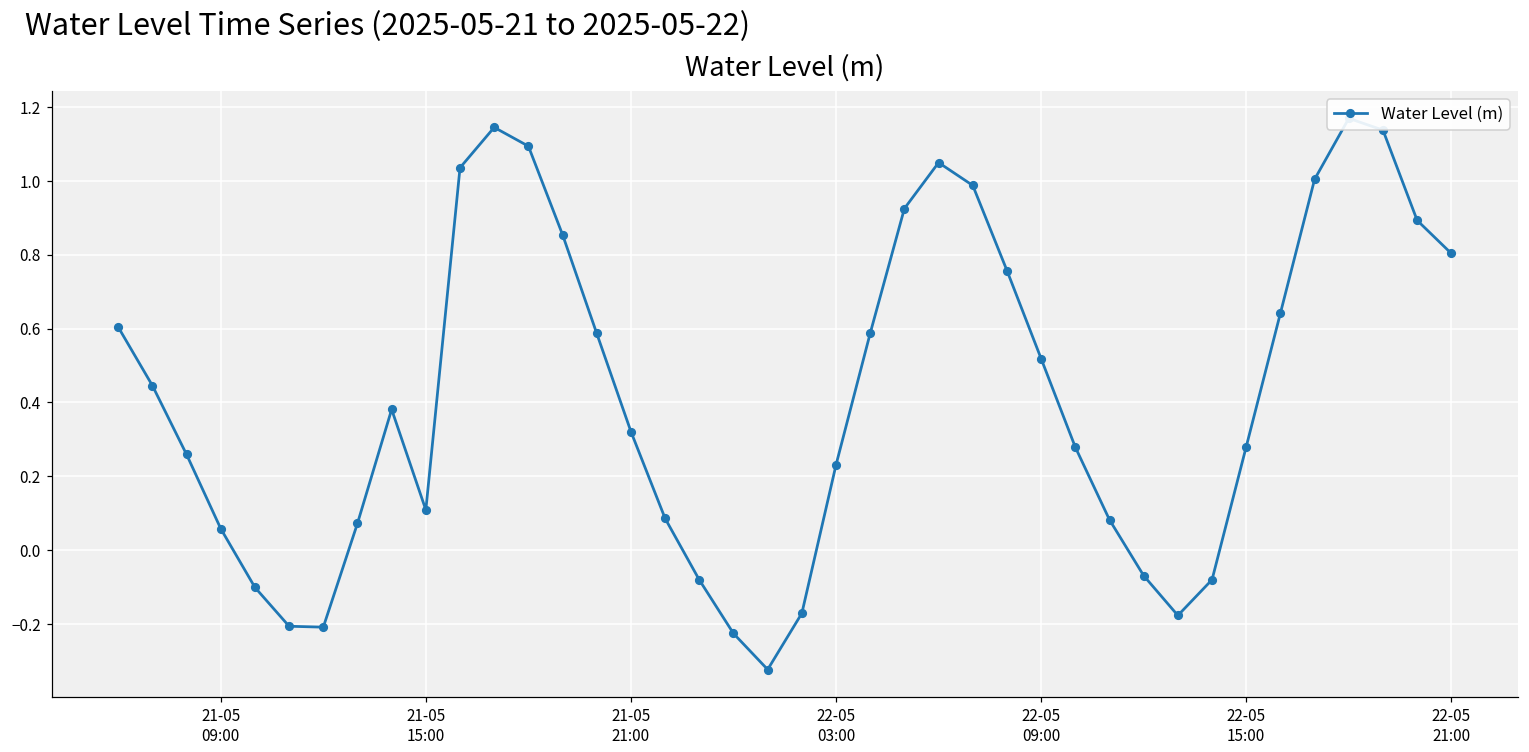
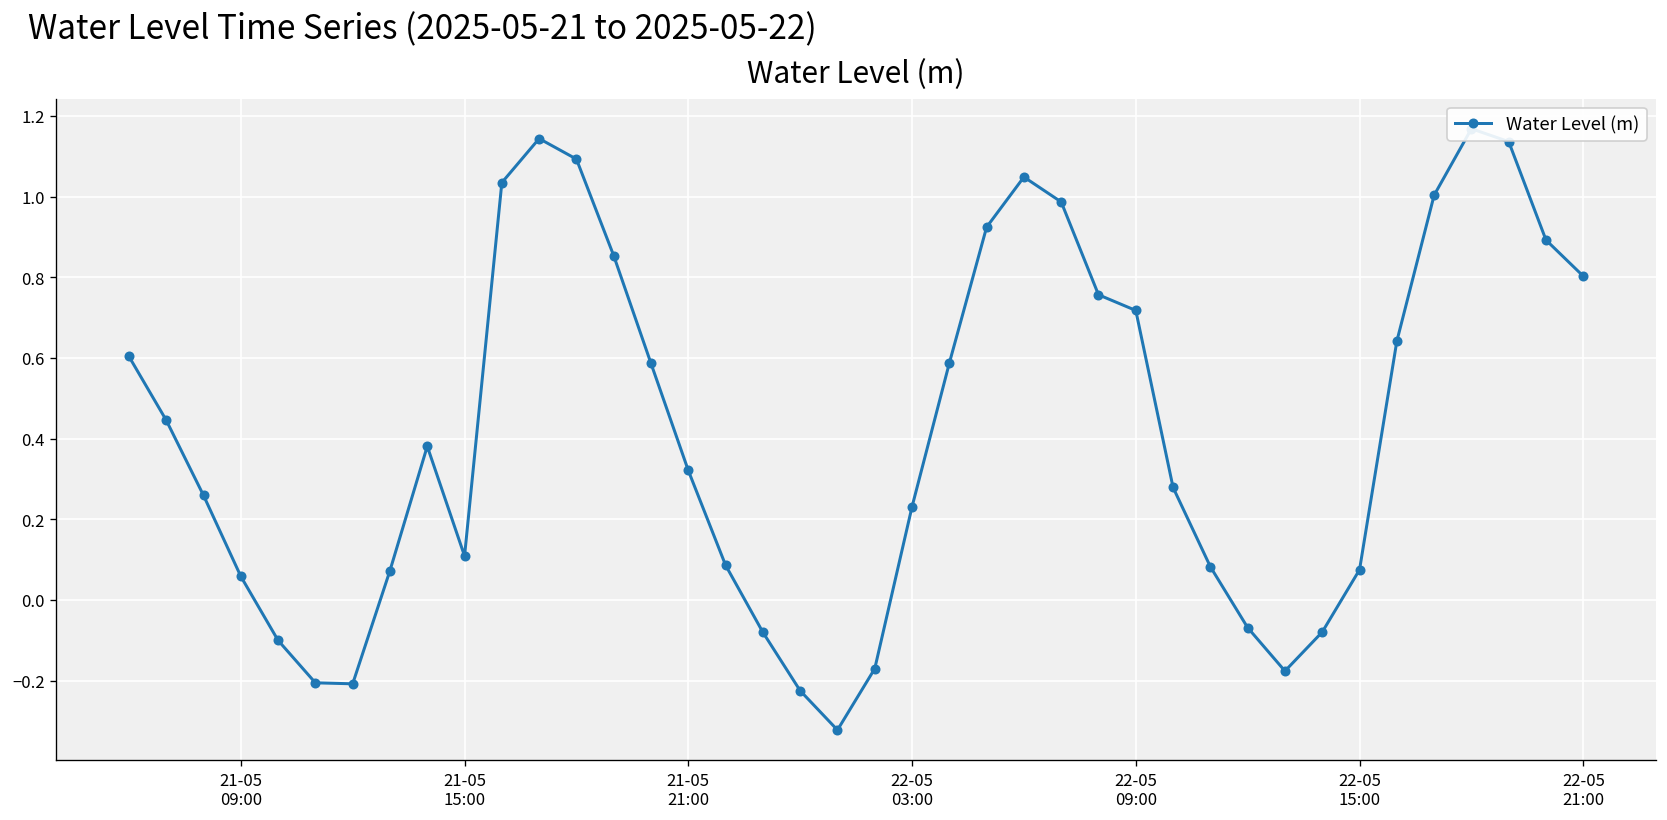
  {
    "21-05 09:00": 0.06,
    "21-05 15:00": 0.11,
    "21-05 21:00": 0.32,
    "22-05 03:00": 0.23,
-   "22-05 09:00": 0.52,
-   "22-05 15:00": 0.28,
+   "22-05 09:00": 0.72,
+   "22-05 15:00": 0.08,
    "22-05 21:00": 0.80
  }
